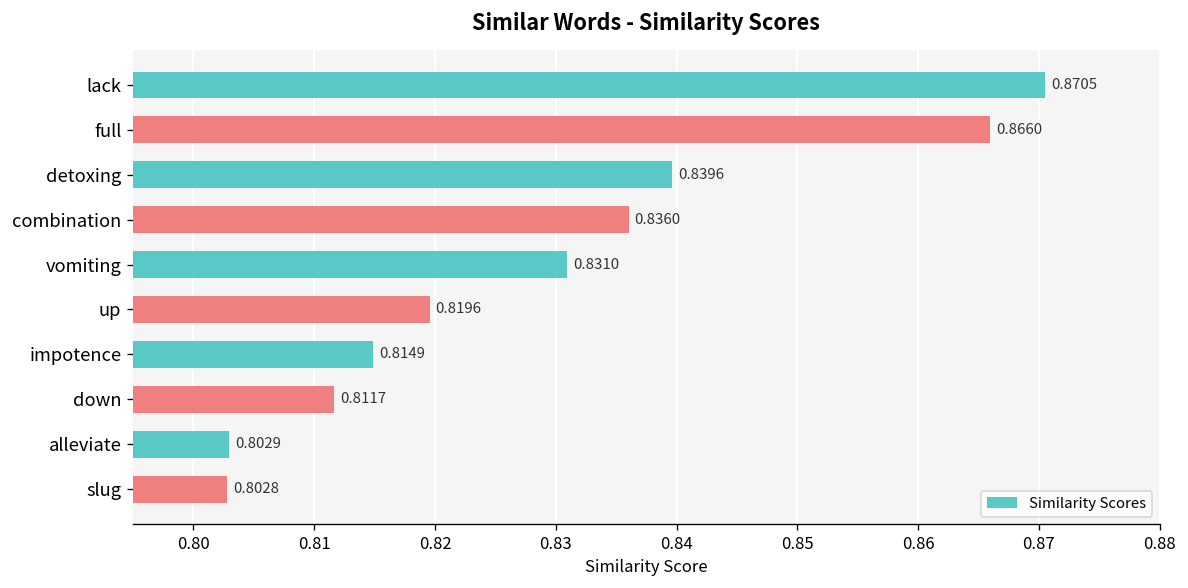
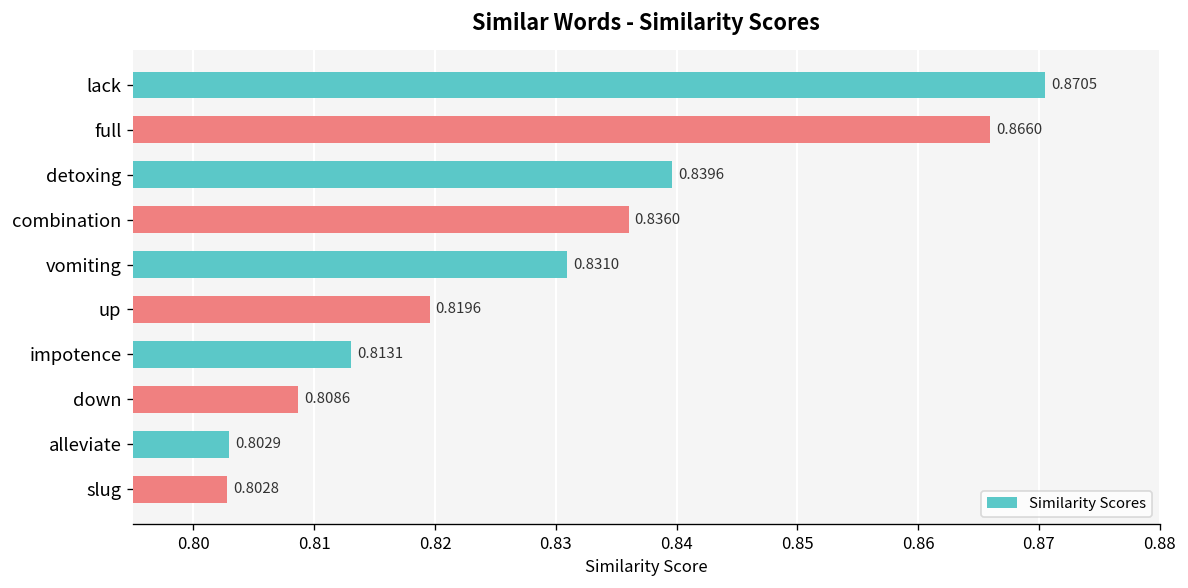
  {
    "lack": 0.8705,
    "full": 0.8660,
    "detoxing": 0.8396,
    "combination": 0.8360,
    "vomiting": 0.8310,
    "up": 0.8196,
-   "impotence": 0.8149,
-   "down": 0.8117,
+   "impotence": 0.8131,
+   "down": 0.8086,
    "alleviate": 0.8029,
    "slug": 0.8028
  }
